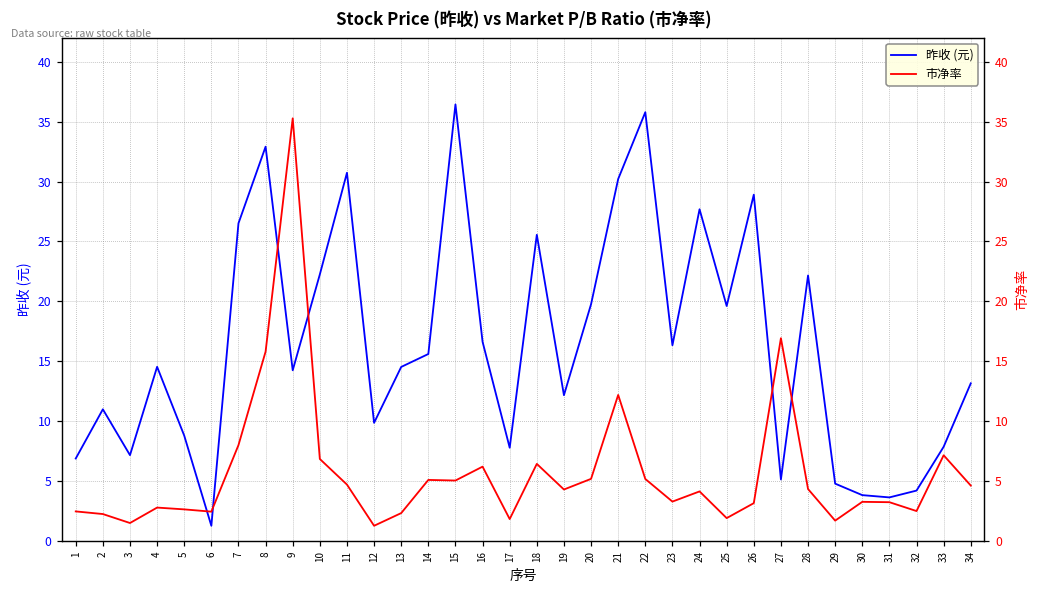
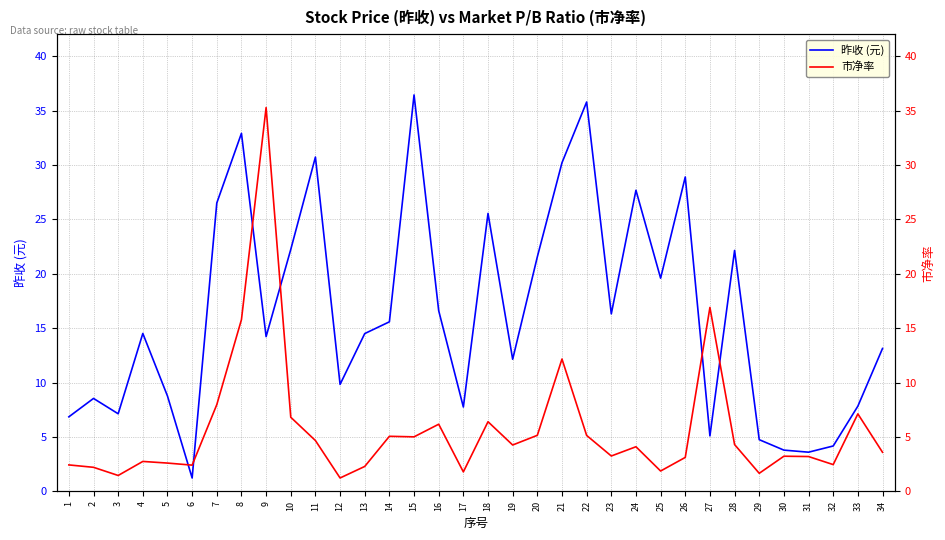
  {
    "昨收 (元)": {
      "1": 6.9,
-     "2": 11.0,
+     "2": 8.6,
      "3": 7.1,
      "4": 14.5,
      "5": 8.8,
      "6": 1.2,
      "7": 26.5,
      "8": 32.9,
      "9": 14.2,
      "10": 22.2,
      "11": 30.7,
      "12": 9.8,
      "13": 14.5,
      "14": 15.6,
      "15": 36.4,
      "16": 16.6,
      "17": 7.8,
      "18": 25.6,
      "19": 12.2,
-     "20": 19.8,
+     "20": 21.6,
      "21": 30.2,
      "22": 35.8,
      "23": 16.3,
      "24": 27.7,
      "25": 19.6,
      "26": 28.9,
      "27": 5.1,
      "28": 22.2,
      "29": 4.8,
      "30": 3.8,
      "31": 3.6,
      "32": 4.2,
      "33": 7.8,
      "34": 13.1
    },
    "市净率": {
      "1": 2.4,
      "2": 2.2,
      "3": 1.5,
      "4": 2.8,
      "5": 2.6,
      "6": 2.4,
      "7": 8.0,
      "8": 15.8,
      "9": 35.3,
      "10": 6.8,
      "11": 4.7,
      "12": 1.2,
      "13": 2.3,
      "14": 5.1,
      "15": 5.0,
      "16": 6.2,
      "17": 1.8,
      "18": 6.4,
      "19": 4.3,
      "20": 5.2,
      "21": 12.2,
      "22": 5.2,
      "23": 3.3,
      "24": 4.1,
      "25": 1.9,
      "26": 3.1,
      "27": 16.9,
      "28": 4.3,
      "29": 1.7,
      "30": 3.2,
      "31": 3.2,
      "32": 2.5,
      "33": 7.1,
-     "34": 4.6
+     "34": 3.6
    }
  }
